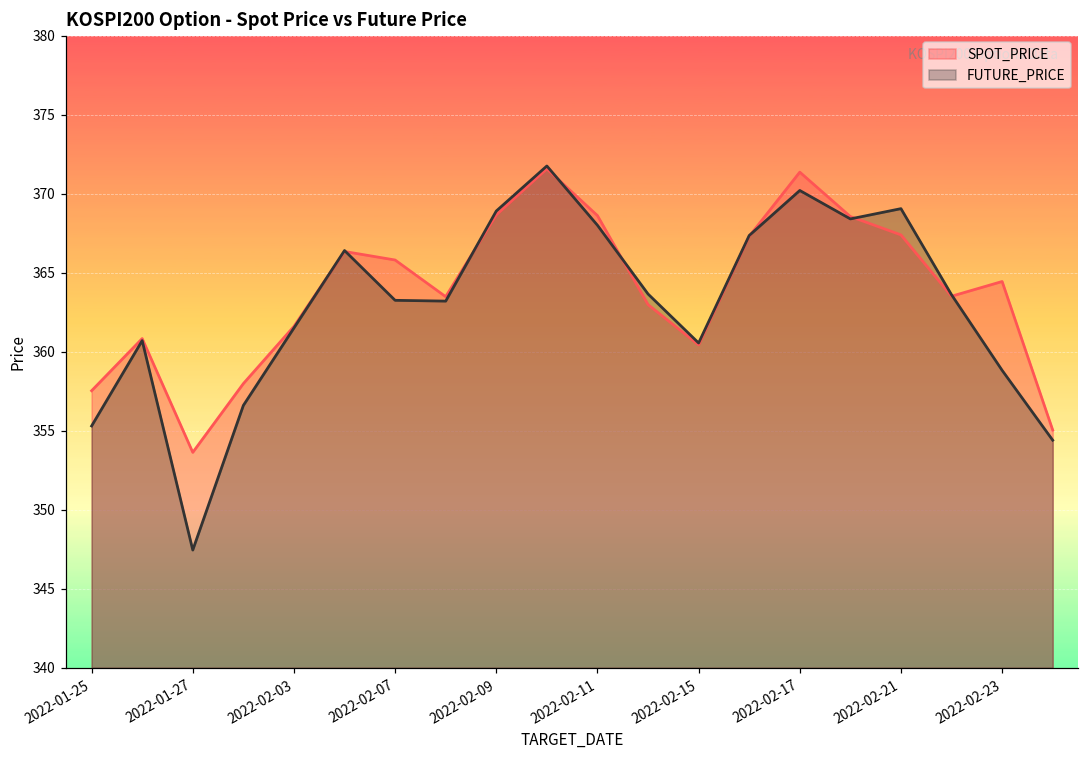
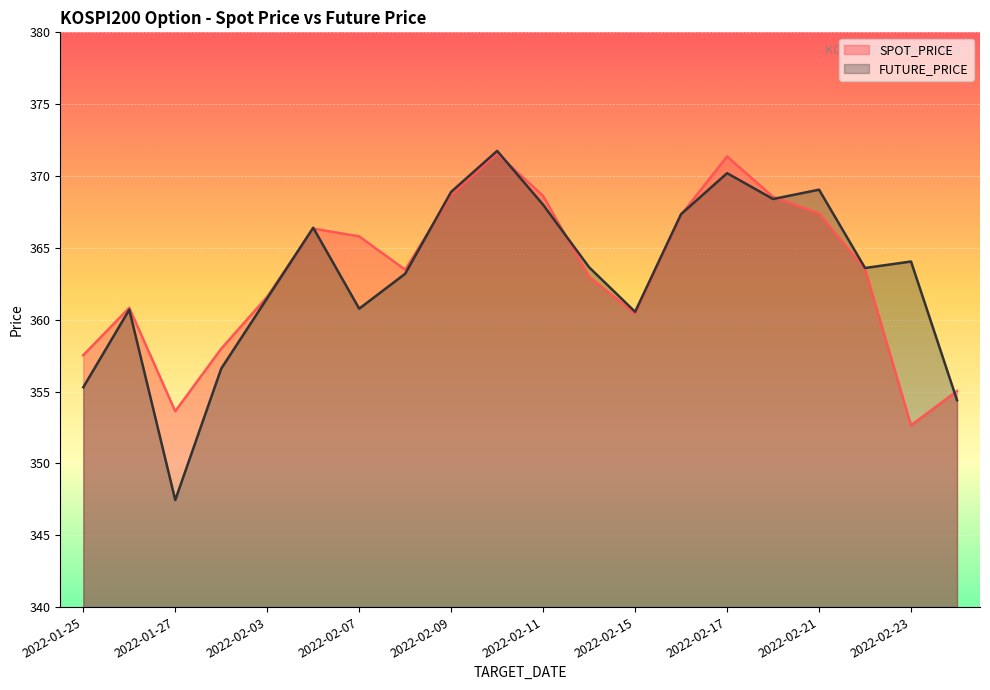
  {
    "SPOT_PRICE": {
      "2022-01-25": 357.5,
      "2022-01-27": 353.6,
      "2022-02-07": 365.8,
      "2022-02-09": 368.7,
      "2022-02-11": 368.6,
      "2022-02-17": 371.4,
      "2022-02-21": 367.4,
-     "2022-02-23": 364.4
+     "2022-02-23": 352.7
    },
    "FUTURE_PRICE": {
      "2022-01-25": 355.3,
      "2022-01-27": 347.5,
-     "2022-02-07": 363.3,
+     "2022-02-07": 360.8,
      "2022-02-09": 368.9,
      "2022-02-11": 368.0,
      "2022-02-17": 370.2,
      "2022-02-21": 369.1,
-     "2022-02-23": 358.8
+     "2022-02-23": 364.1
    }
  }
